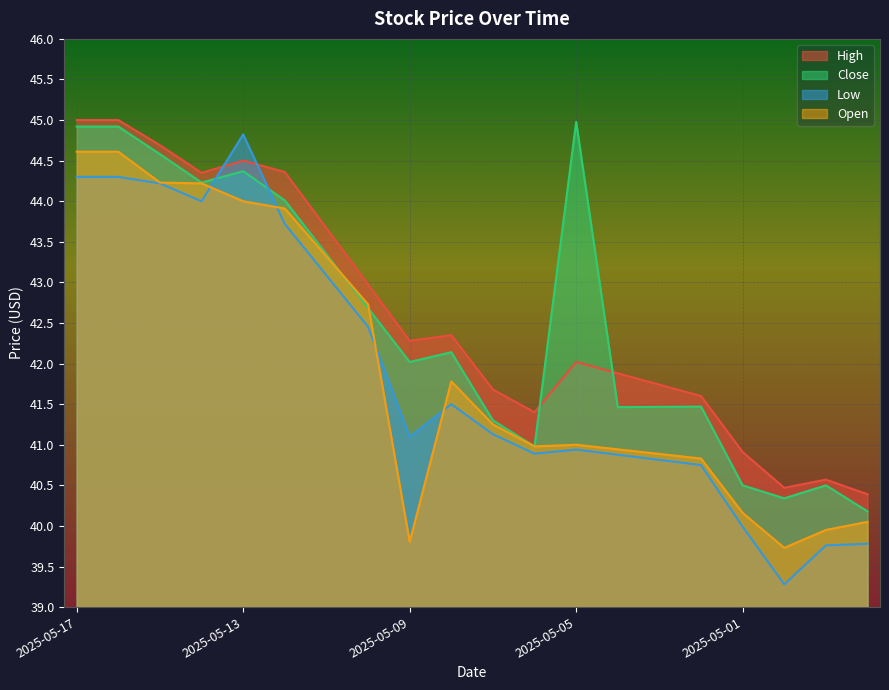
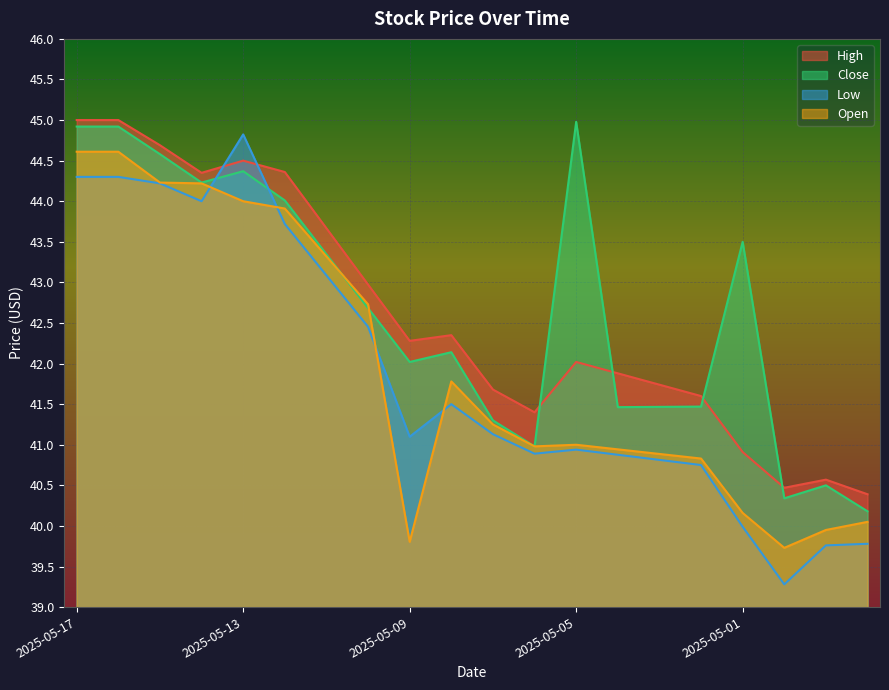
  {
    "High": {
      "2025-05-17": 45.0,
      "2025-05-13": 44.5,
      "2025-05-09": 42.3,
      "2025-05-05": 42.0,
      "2025-05-01": 40.9
    },
    "Close": {
      "2025-05-17": 44.9,
      "2025-05-13": 44.4,
      "2025-05-09": 42.0,
      "2025-05-05": 45.0,
-     "2025-05-01": 40.5
+     "2025-05-01": 43.5
    },
    "Low": {
      "2025-05-17": 44.3,
      "2025-05-13": 44.8,
      "2025-05-09": 41.1,
      "2025-05-05": 40.9,
      "2025-05-01": 40.0
    },
    "Open": {
      "2025-05-17": 44.6,
      "2025-05-13": 44.0,
      "2025-05-09": 39.8,
      "2025-05-05": 41.0,
      "2025-05-01": 40.2
    }
  }
